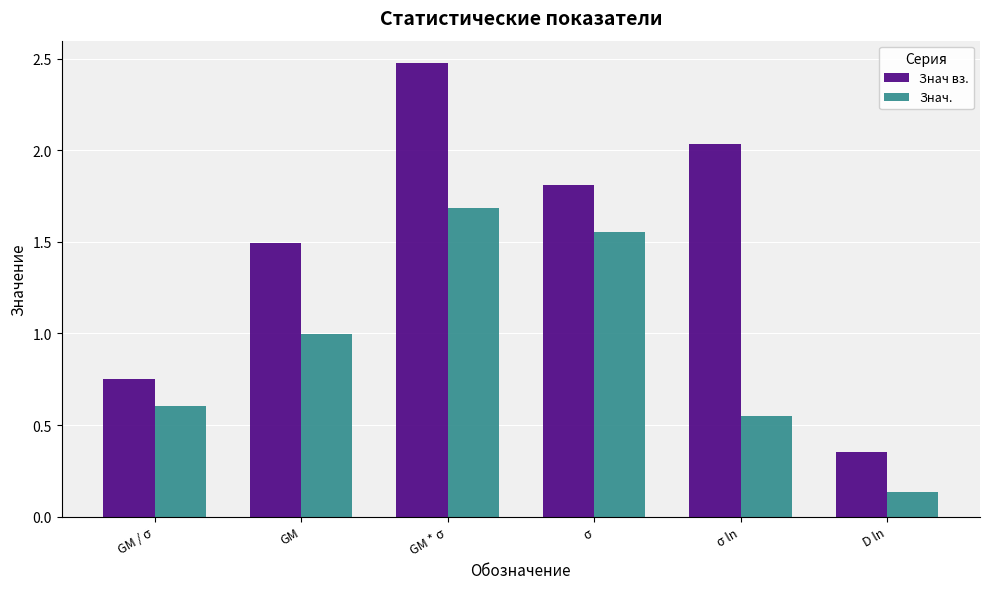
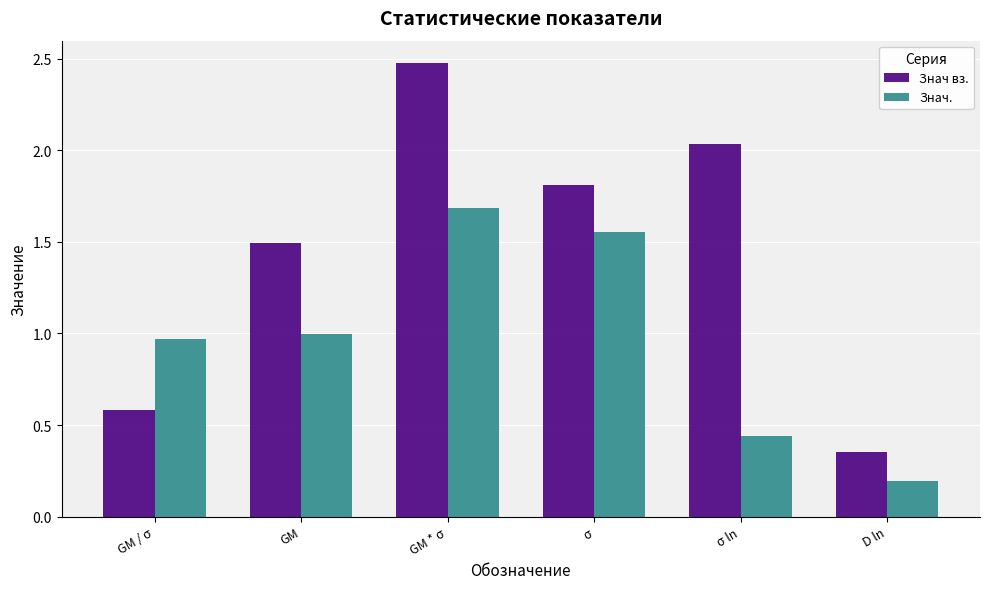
  {
    "Знач вз.": {
-     "GM / σ": 0.75,
+     "GM / σ": 0.58,
      "GM": 1.49,
      "GM * σ": 2.47,
      "σ": 1.81,
      "σ ln": 2.04,
      "D ln": 0.35
    },
    "Знач.": {
-     "GM / σ": 0.61,
+     "GM / σ": 0.97,
      "GM": 1.00,
      "GM * σ": 1.69,
      "σ": 1.55,
-     "σ ln": 0.55,
-     "D ln": 0.13
+     "σ ln": 0.44,
+     "D ln": 0.19
    }
  }
